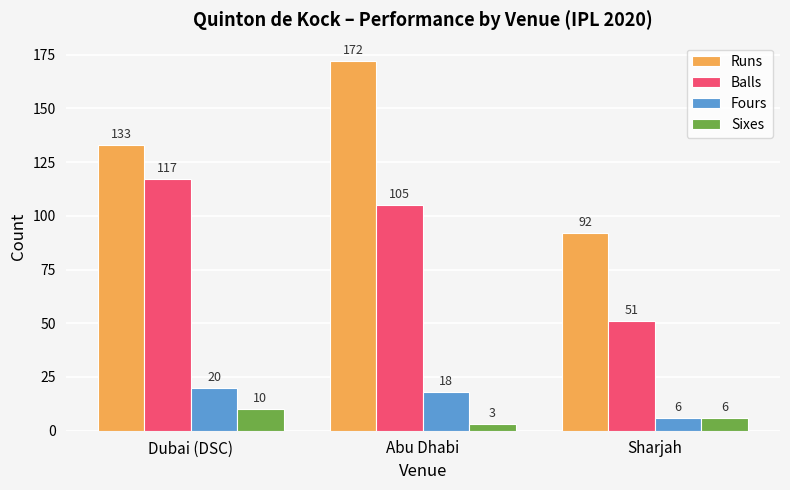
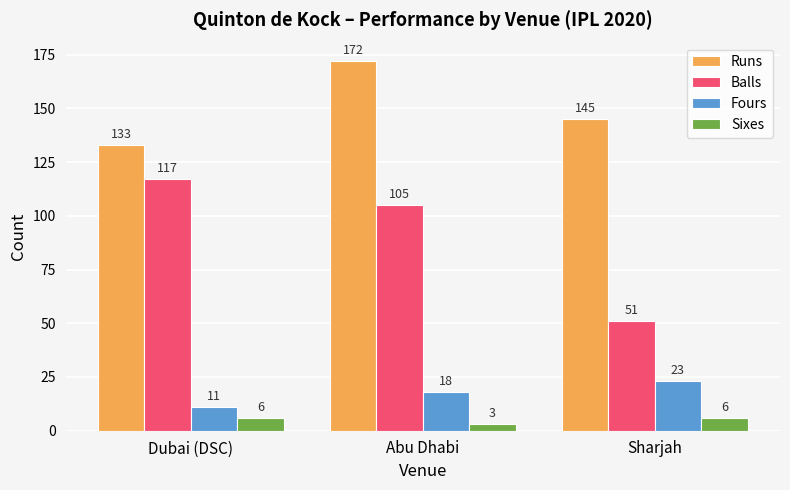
  {
    "Runs": {
      "Dubai (DSC)": 133,
      "Abu Dhabi": 172,
-     "Sharjah": 92
+     "Sharjah": 145
    },
    "Balls": {
      "Dubai (DSC)": 117,
      "Abu Dhabi": 105,
      "Sharjah": 51
    },
    "Fours": {
-     "Dubai (DSC)": 20,
+     "Dubai (DSC)": 11,
      "Abu Dhabi": 18,
-     "Sharjah": 6
+     "Sharjah": 23
    },
    "Sixes": {
-     "Dubai (DSC)": 10,
+     "Dubai (DSC)": 6,
      "Abu Dhabi": 3,
      "Sharjah": 6
    }
  }
